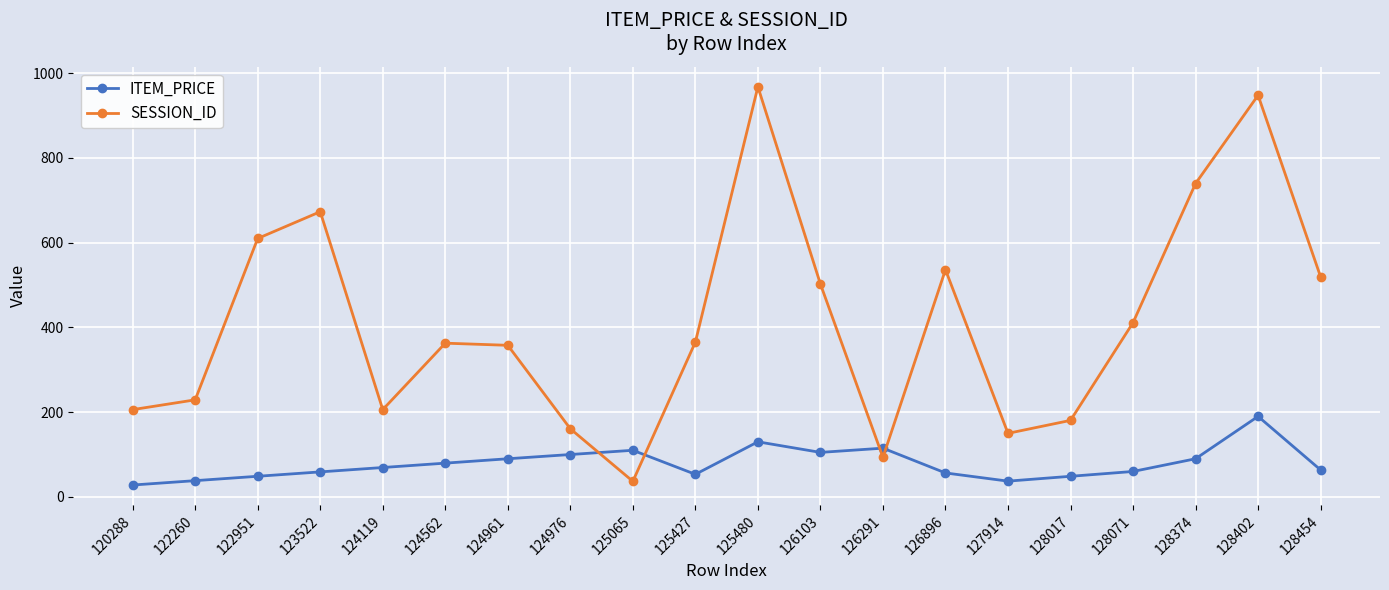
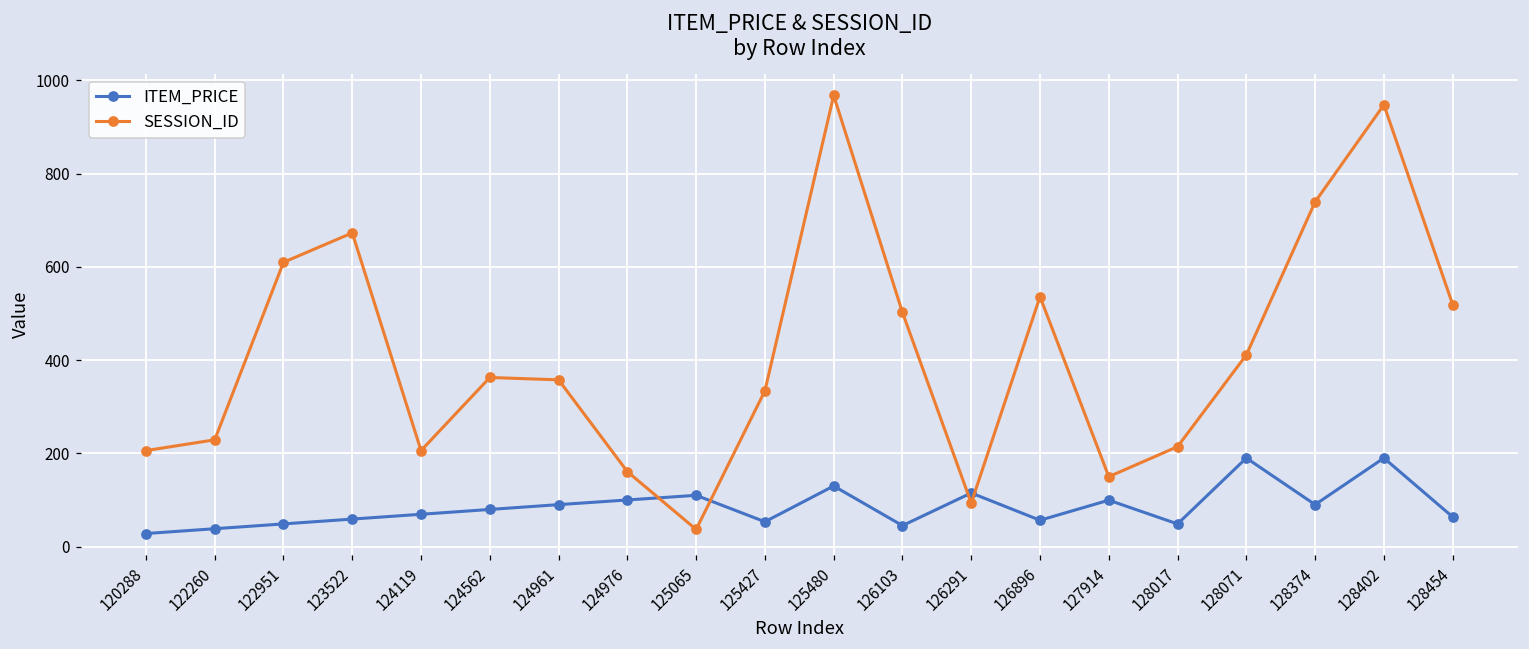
  {
    "ITEM_PRICE": {
      "120288": 30,
      "122260": 40,
      "122951": 50,
      "123522": 60,
      "124119": 70,
      "124562": 80,
      "124961": 90,
      "124976": 100,
      "125065": 110,
      "125427": 50,
      "125480": 130,
-     "126103": 110,
+     "126103": 40,
      "126291": 110,
      "126896": 60,
-     "127914": 40,
+     "127914": 100,
      "128017": 50,
-     "128071": 60,
+     "128071": 190,
      "128374": 90,
      "128402": 190,
      "128454": 60
    },
    "SESSION_ID": {
      "120288": 210,
      "122260": 230,
      "122951": 610,
      "123522": 670,
      "124119": 210,
      "124562": 360,
      "124961": 360,
      "124976": 160,
      "125065": 40,
-     "125427": 370,
+     "125427": 330,
      "125480": 970,
      "126103": 500,
      "126291": 90,
      "126896": 540,
      "127914": 150,
-     "128017": 180,
+     "128017": 210,
      "128071": 410,
      "128374": 740,
      "128402": 950,
      "128454": 520
    }
  }
